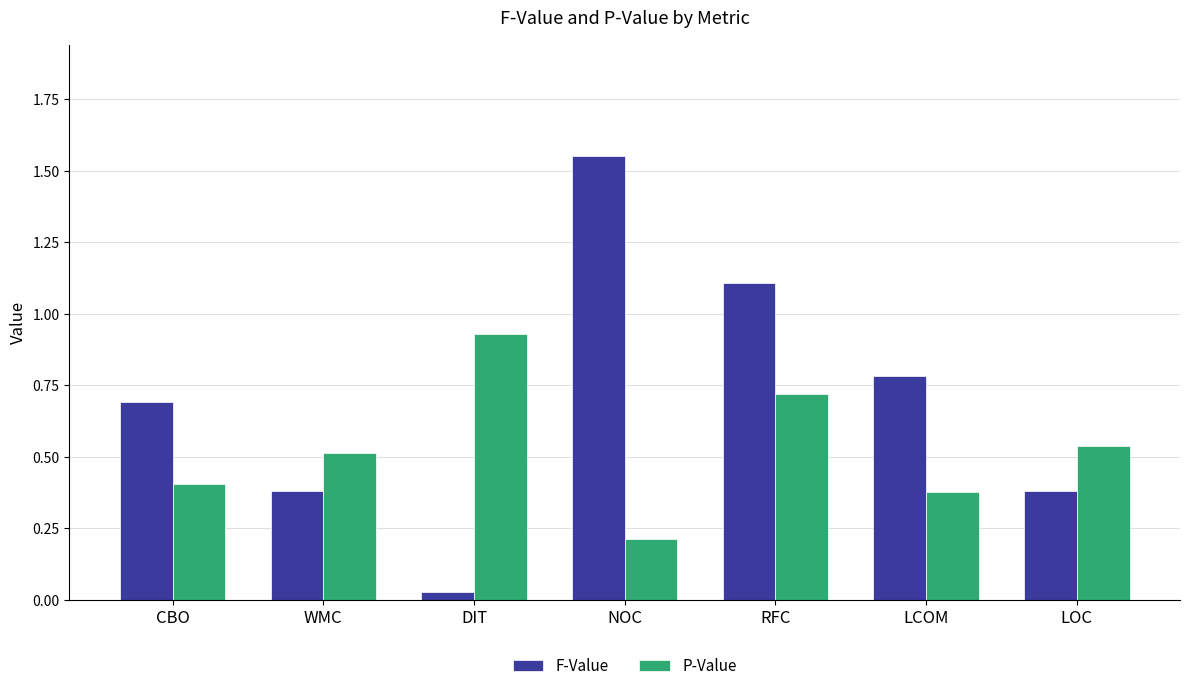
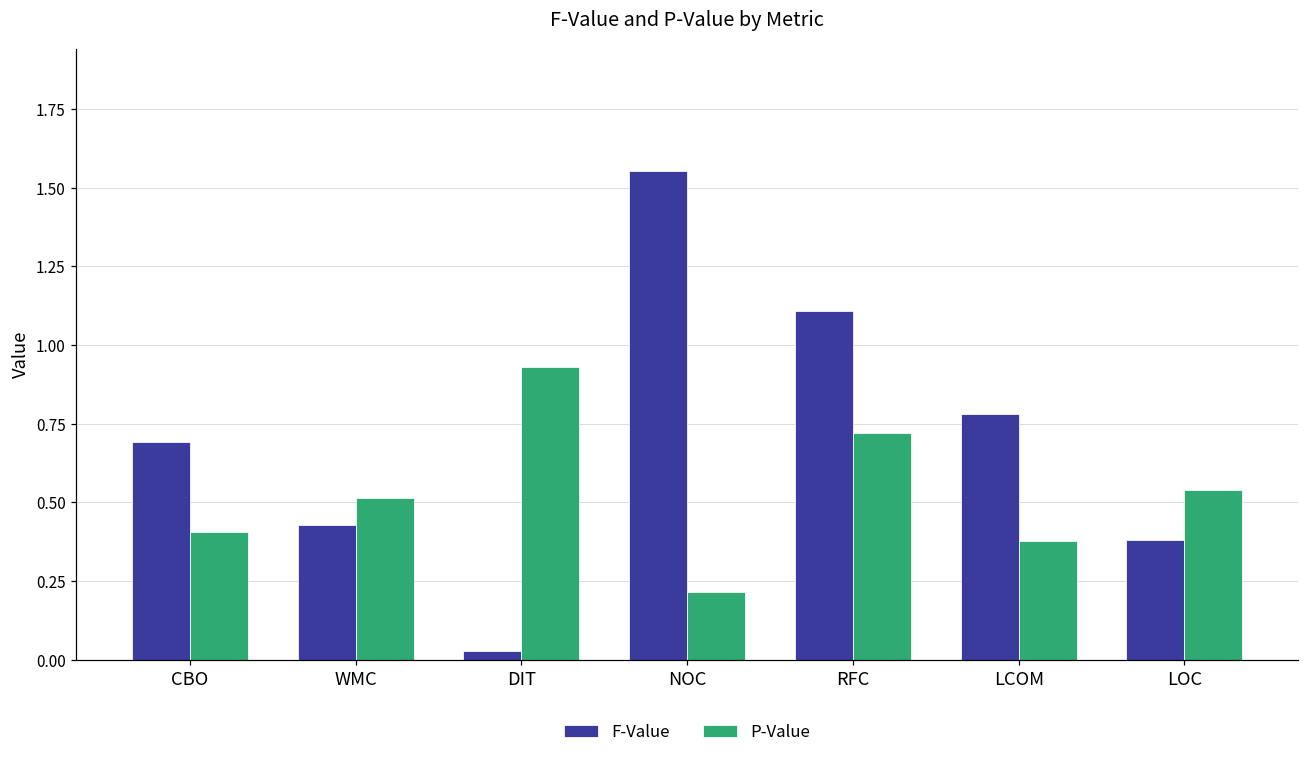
  {
    "F-Value": {
      "CBO": 0.69,
-     "WMC": 0.38,
+     "WMC": 0.43,
      "DIT": 0.03,
      "NOC": 1.55,
      "RFC": 1.11,
      "LCOM": 0.78,
      "LOC": 0.38
    },
    "P-Value": {
      "CBO": 0.41,
      "WMC": 0.51,
      "DIT": 0.93,
      "NOC": 0.21,
      "RFC": 0.72,
      "LCOM": 0.38,
      "LOC": 0.54
    }
  }
